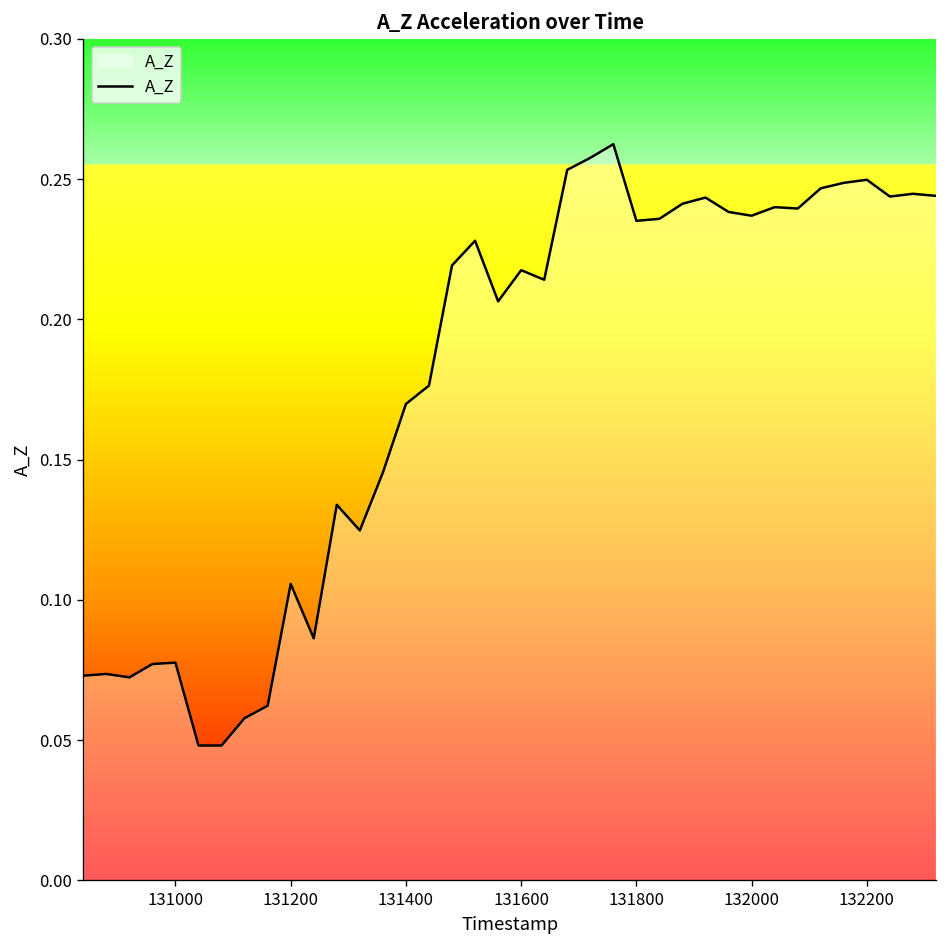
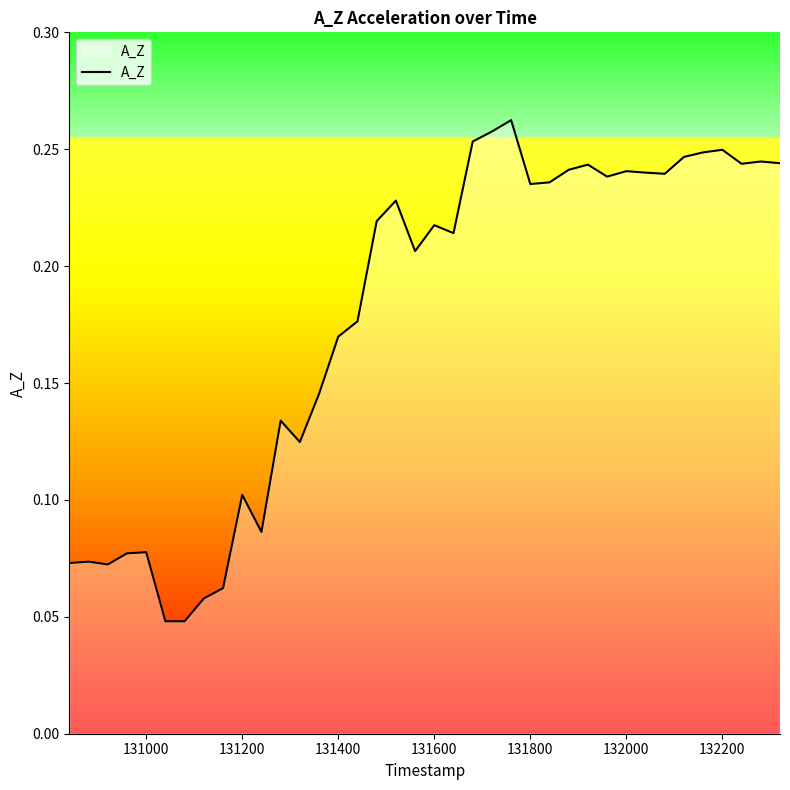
  {
    "131000": 0.078,
-   "131200": 0.106,
+   "131200": 0.102,
    "131400": 0.170,
    "131600": 0.218,
    "131800": 0.235,
-   "132000": 0.237,
+   "132000": 0.241,
    "132200": 0.250
  }
